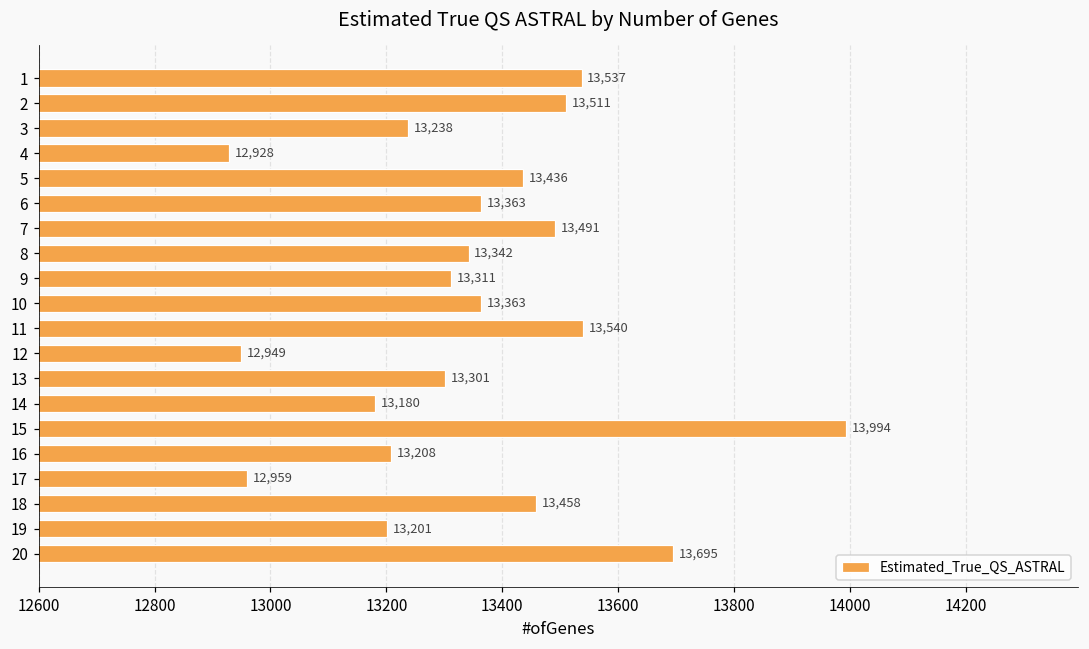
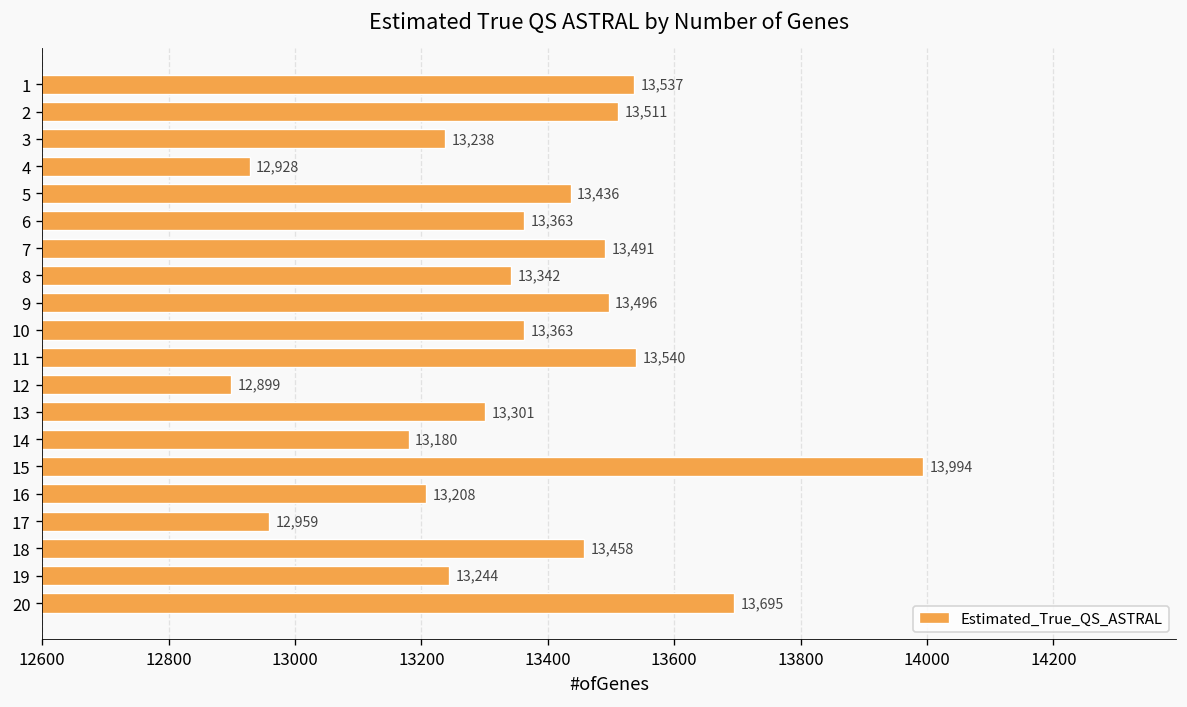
  {
    "1": "13,537",
    "2": "13,511",
    "3": "13,238",
    "4": "12,928",
    "5": "13,436",
    "6": "13,363",
    "7": "13,491",
    "8": "13,342",
-   "9": "13,311",
+   "9": "13,496",
    "10": "13,363",
    "11": "13,540",
-   "12": "12,949",
+   "12": "12,899",
    "13": "13,301",
    "14": "13,180",
    "15": "13,994",
    "16": "13,208",
    "17": "12,959",
    "18": "13,458",
-   "19": "13,201",
+   "19": "13,244",
    "20": "13,695"
  }
